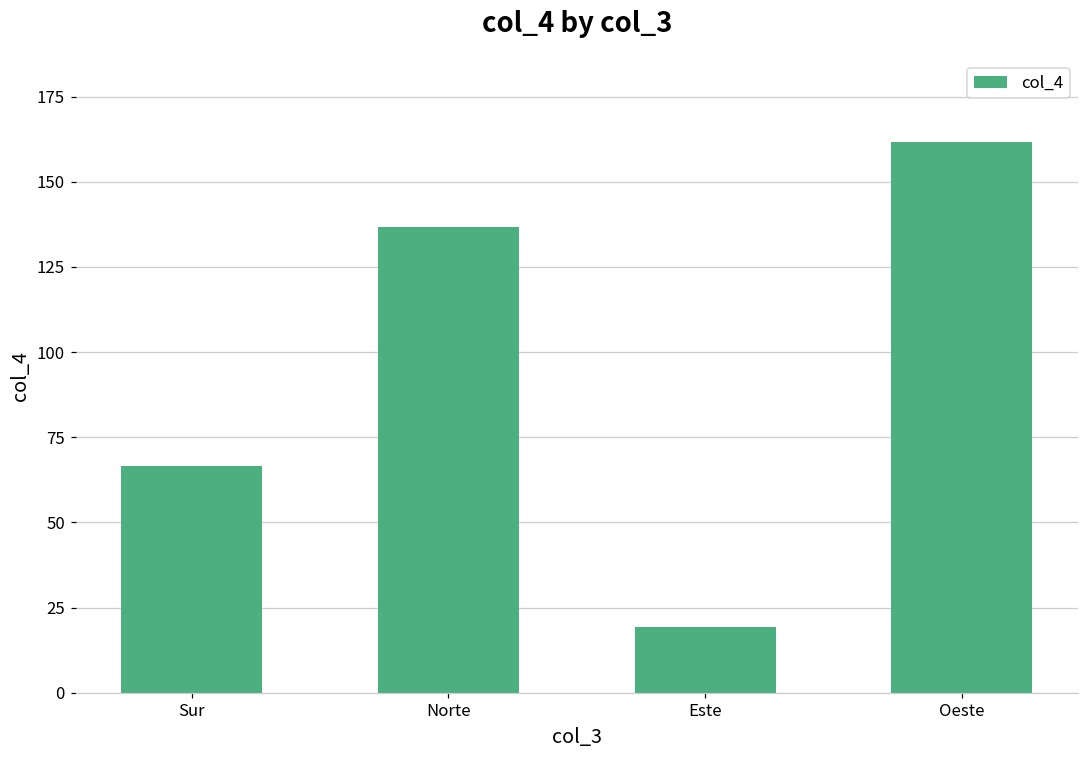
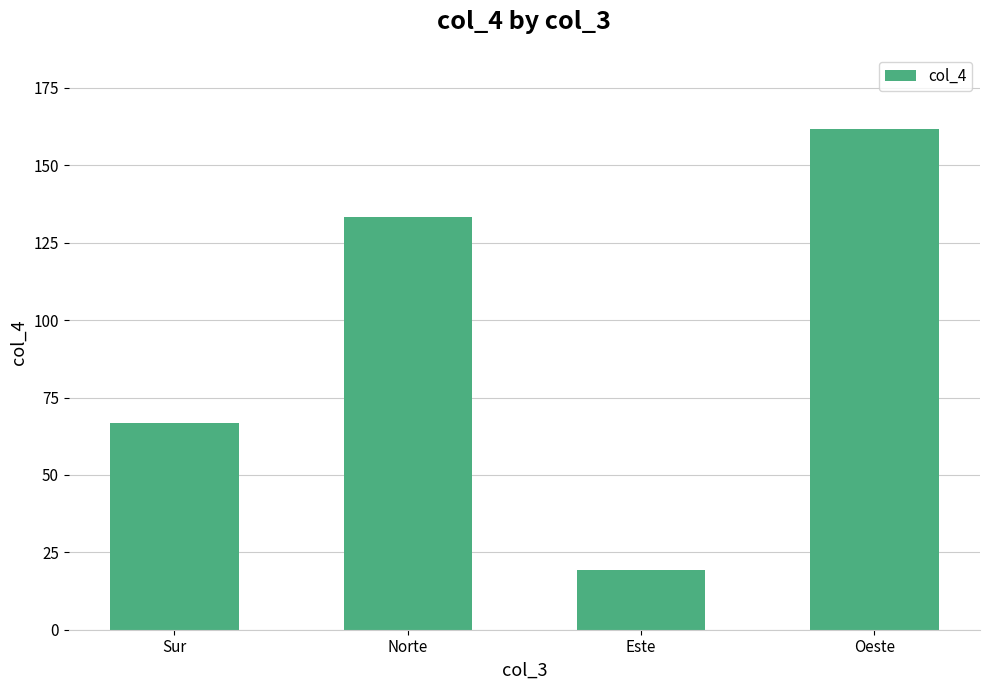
  {
    "Sur": 67,
-   "Norte": 137,
+   "Norte": 133,
    "Este": 19,
    "Oeste": 162
  }
